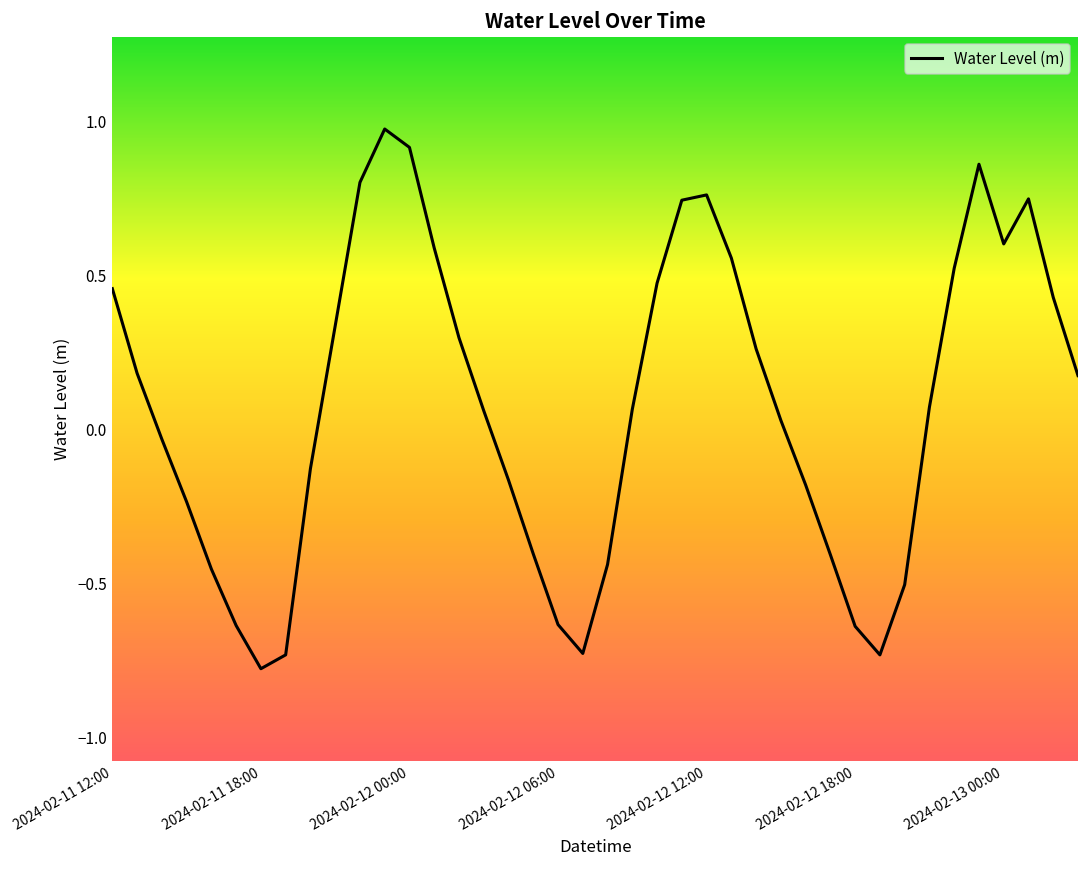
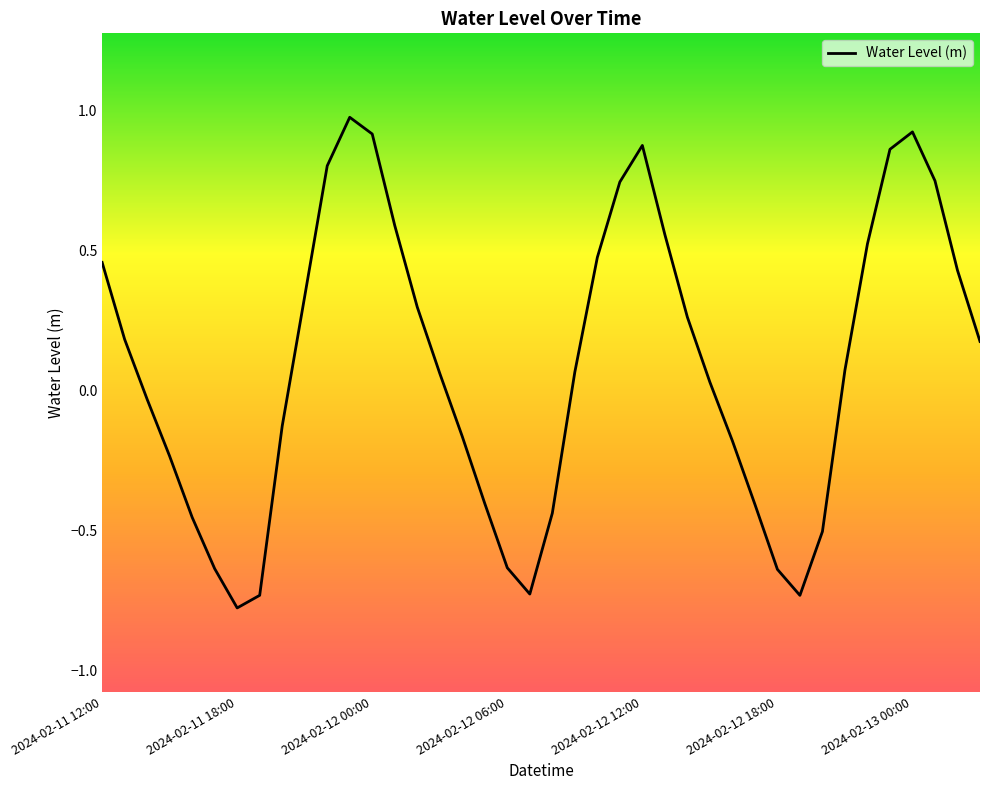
  {
    "2024-02-11 12:00": 0.46,
    "2024-02-11 18:00": -0.78,
    "2024-02-12 00:00": 0.92,
    "2024-02-12 06:00": -0.63,
-   "2024-02-12 12:00": 0.76,
+   "2024-02-12 12:00": 0.88,
    "2024-02-12 18:00": -0.64,
-   "2024-02-13 00:00": 0.60
+   "2024-02-13 00:00": 0.92
  }
